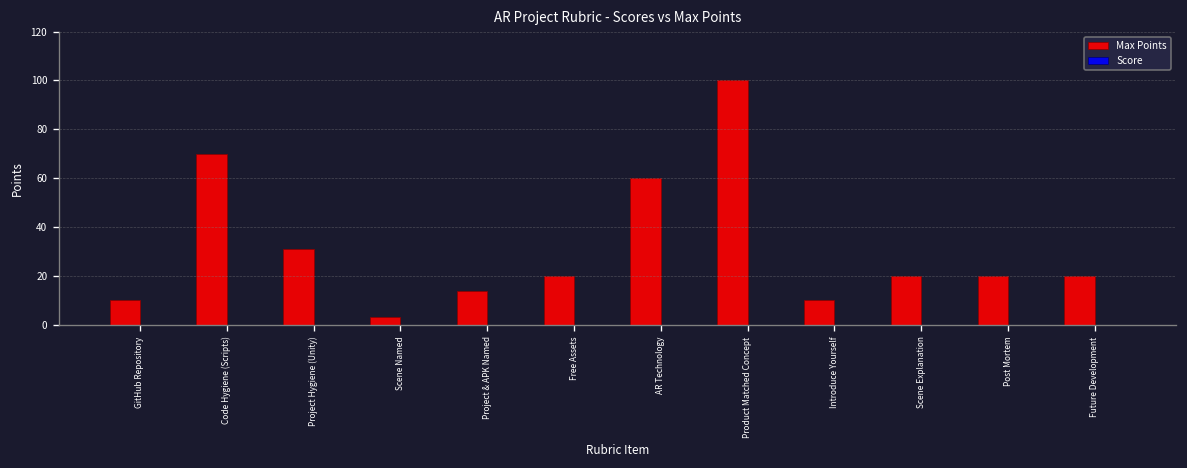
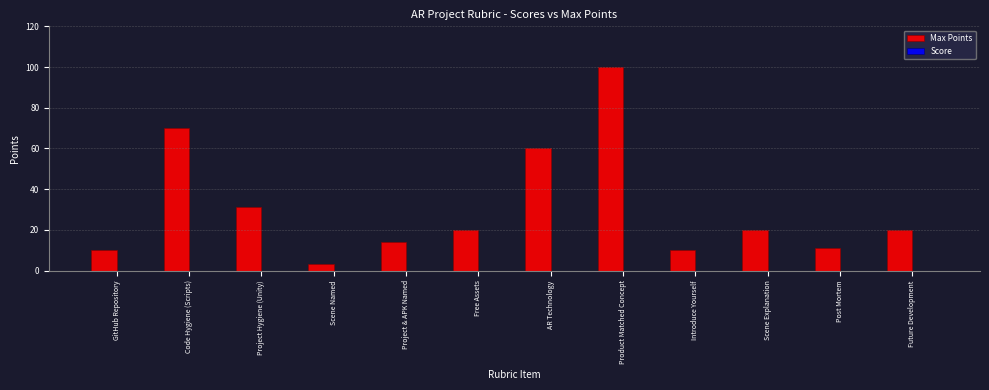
  {
    "Max Points": {
      "GitHub Repository": 10,
      "Code Hygiene (Scripts)": 70,
      "Project Hygiene (Unity)": 31,
      "Scene Named": 3,
      "Project & APK Named": 14,
      "Free Assets": 20,
      "AR Technology": 60,
      "Product Matched Concept": 100,
      "Introduce Yourself": 10,
      "Scene Explanation": 20,
-     "Post Mortem": 20,
+     "Post Mortem": 11,
      "Future Development": 20
    },
    "Score": {
      "GitHub Repository": 0,
      "Code Hygiene (Scripts)": 0,
      "Project Hygiene (Unity)": 0,
      "Scene Named": 0,
      "Project & APK Named": 0,
      "Free Assets": 0,
      "AR Technology": 0,
      "Product Matched Concept": 0,
      "Introduce Yourself": 0,
      "Scene Explanation": 0,
      "Post Mortem": 0,
      "Future Development": 0
    }
  }
